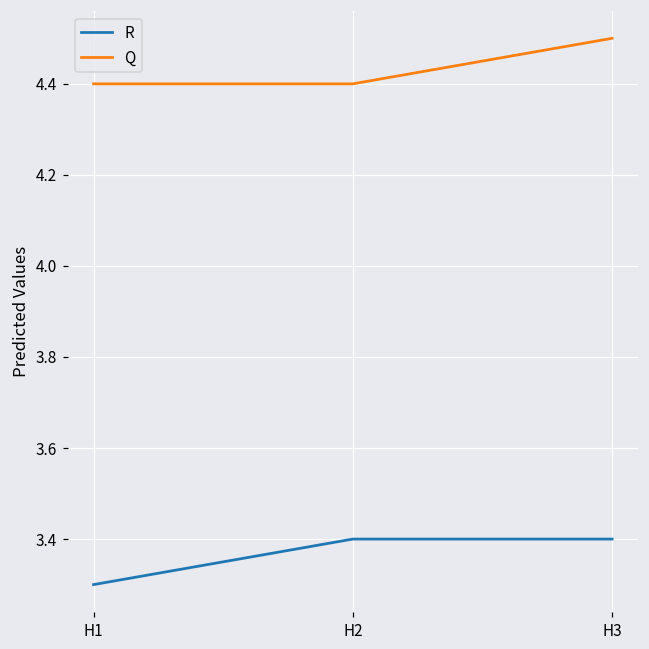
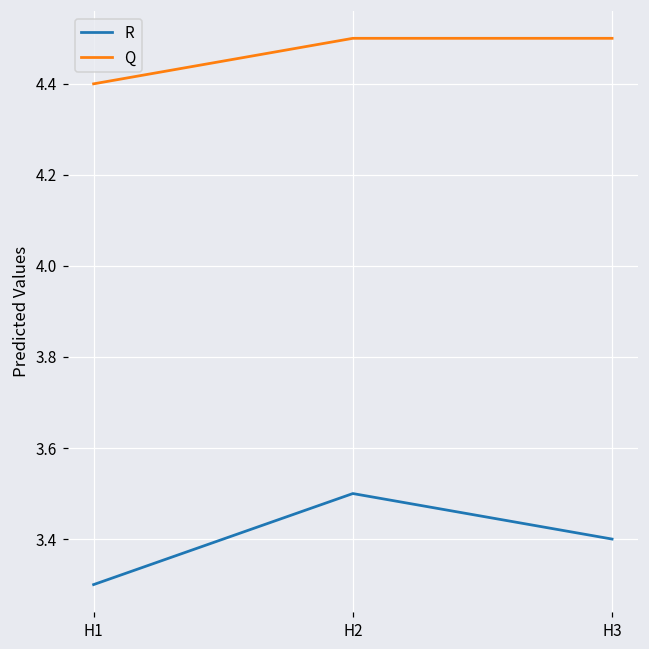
  {
    "R": {
      "H1": 3.3,
-     "H2": 3.4,
+     "H2": 3.5,
      "H3": 3.4
    },
    "Q": {
      "H1": 4.4,
-     "H2": 4.4,
+     "H2": 4.5,
      "H3": 4.5
    }
  }
